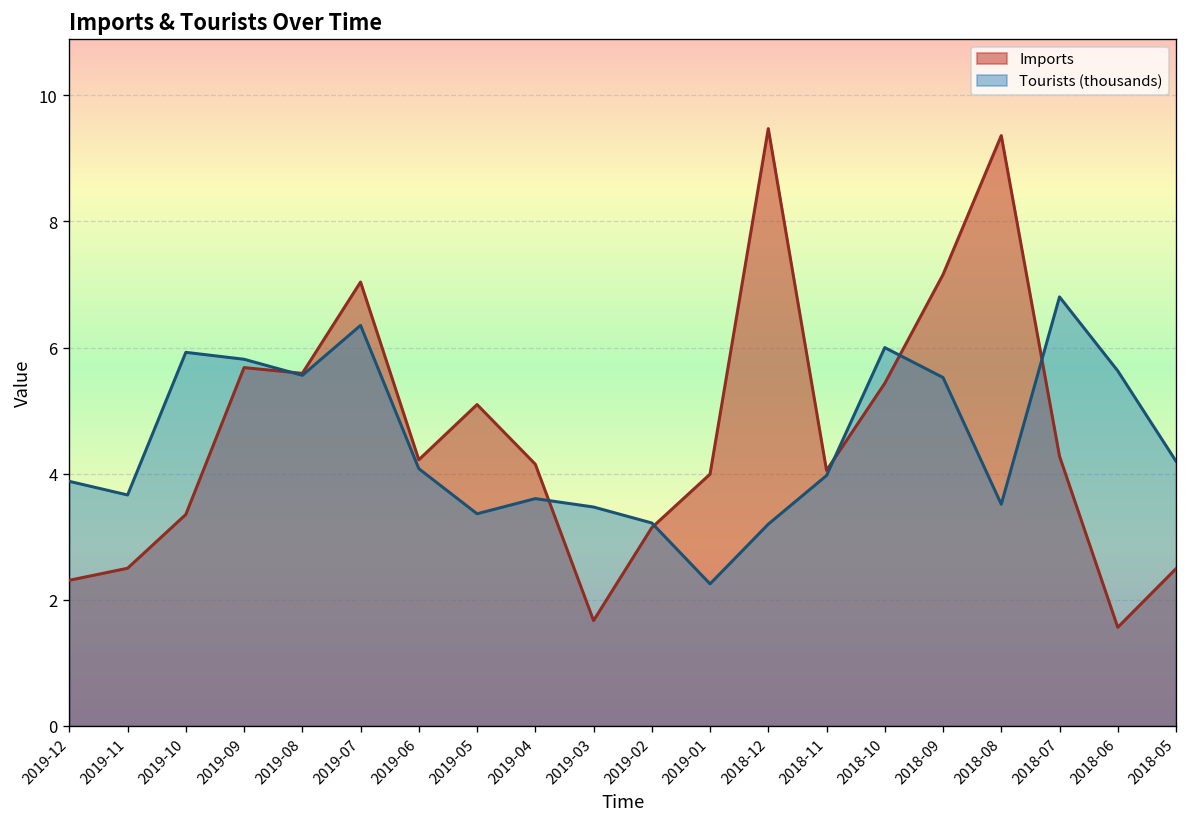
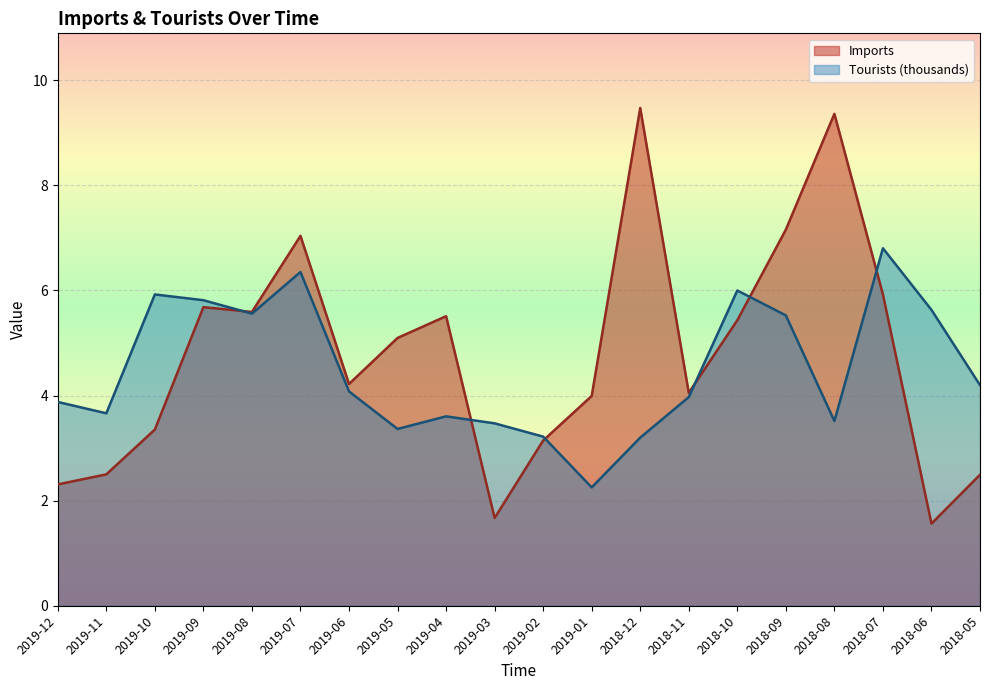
  {
    "Imports": {
      "2019-12": 2.3,
      "2019-11": 2.5,
      "2019-10": 3.4,
      "2019-09": 5.7,
      "2019-07": 7.0,
      "2019-06": 4.2,
      "2019-05": 5.1,
-     "2019-04": 4.2,
+     "2019-04": 5.5,
      "2019-03": 1.7,
      "2019-02": 3.1,
      "2019-01": 4.0,
      "2018-12": 9.5,
      "2018-11": 4.1,
      "2018-10": 5.4,
      "2018-09": 7.2,
      "2018-08": 9.4,
-     "2018-07": 4.3,
+     "2018-07": 5.9,
      "2018-06": 1.6,
      "2018-05": 2.5
    },
    "Tourists (thousands)": {
      "2019-12": 3.9,
      "2019-11": 3.7,
      "2019-10": 5.9,
      "2019-09": 5.8,
      "2019-07": 6.4,
      "2019-06": 4.1,
      "2019-05": 3.4,
      "2019-04": 3.6,
      "2019-03": 3.5,
      "2019-02": 3.2,
      "2019-01": 2.3,
      "2018-12": 3.2,
      "2018-11": 4.0,
      "2018-10": 6.0,
      "2018-09": 5.5,
      "2018-08": 3.5,
      "2018-07": 6.8,
      "2018-06": 5.6,
      "2018-05": 4.2
    }
  }
